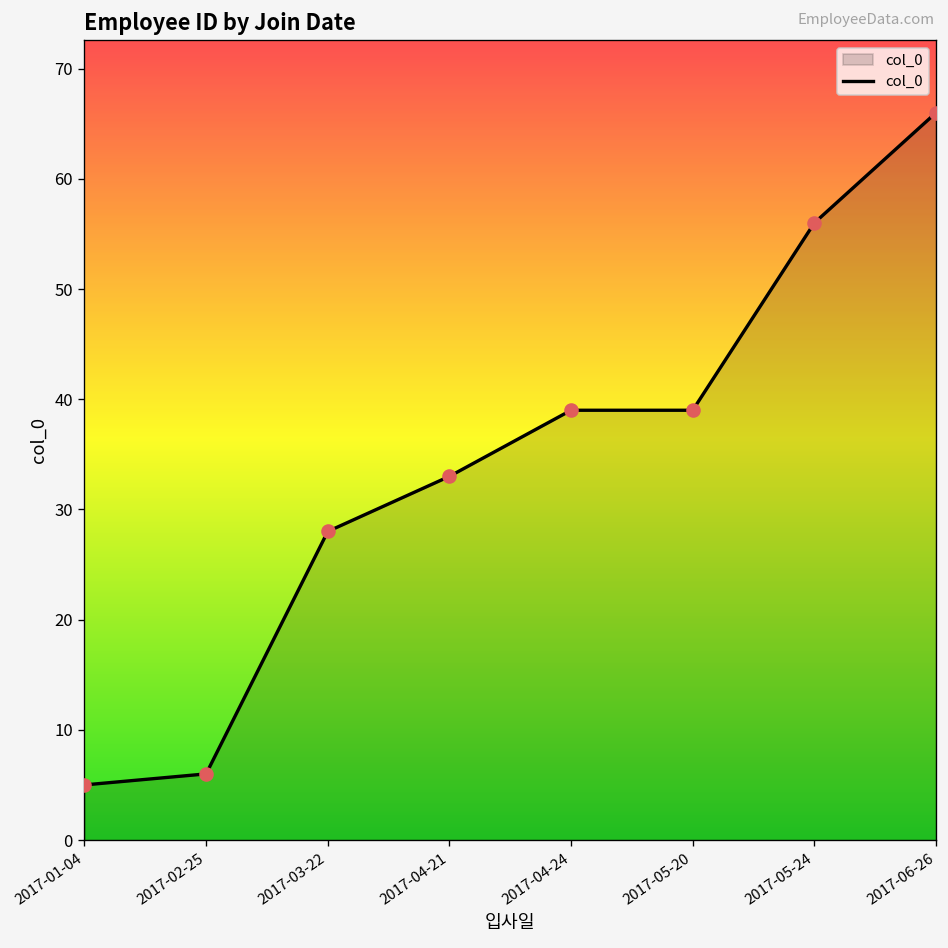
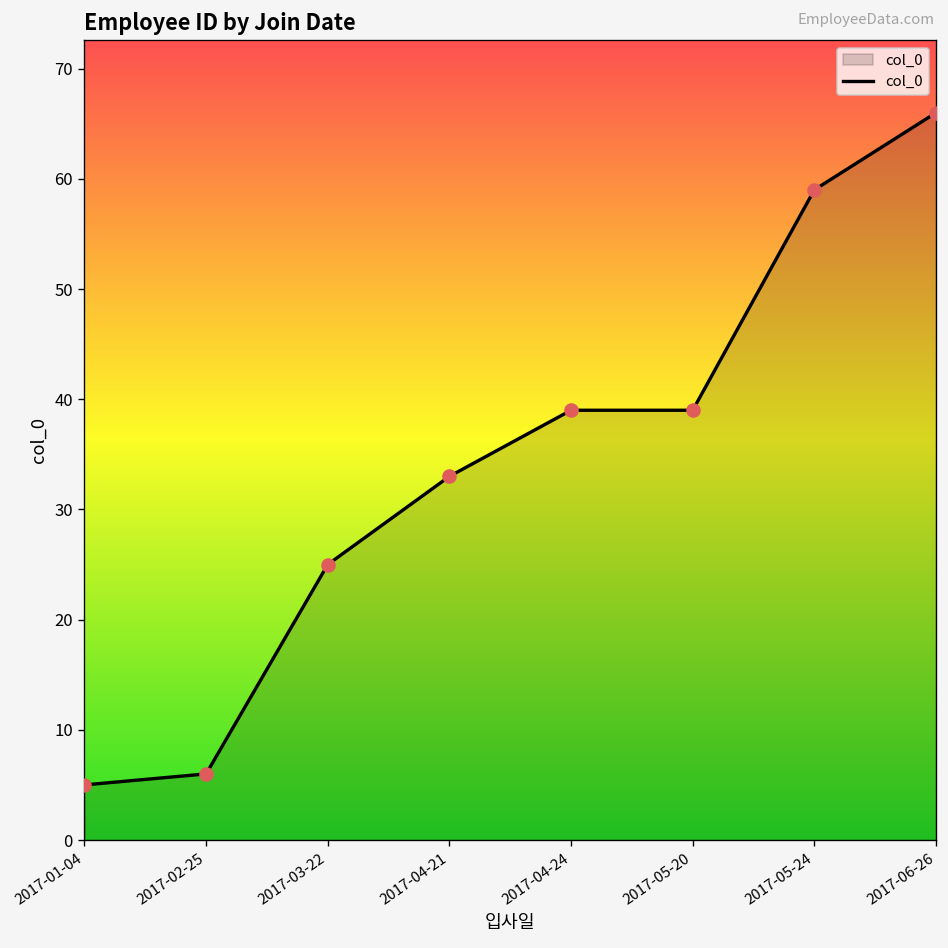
  {
    "2017-01-04": 5,
    "2017-02-25": 6,
-   "2017-03-22": 28,
+   "2017-03-22": 25,
    "2017-04-21": 33,
    "2017-04-24": 39,
    "2017-05-20": 39,
-   "2017-05-24": 56,
+   "2017-05-24": 59,
    "2017-06-26": 66
  }
